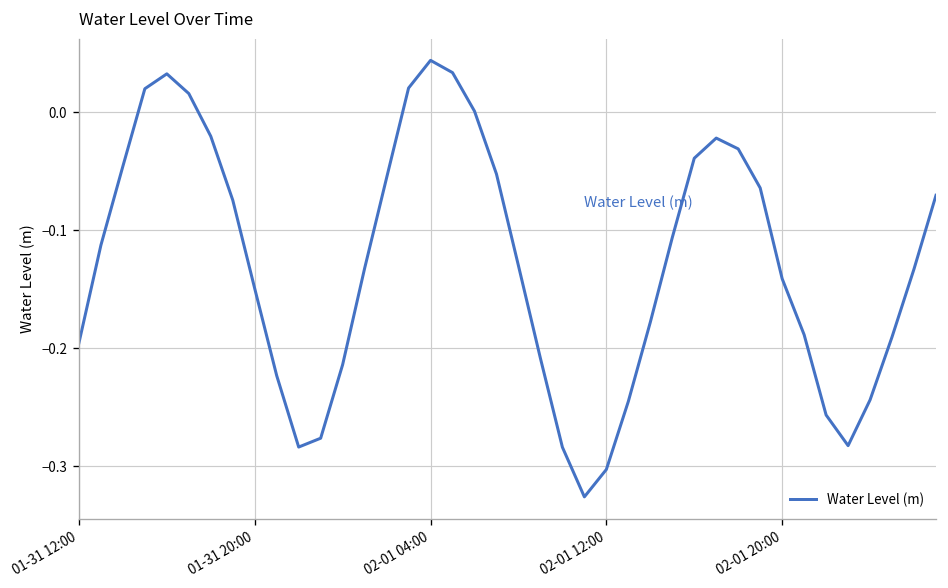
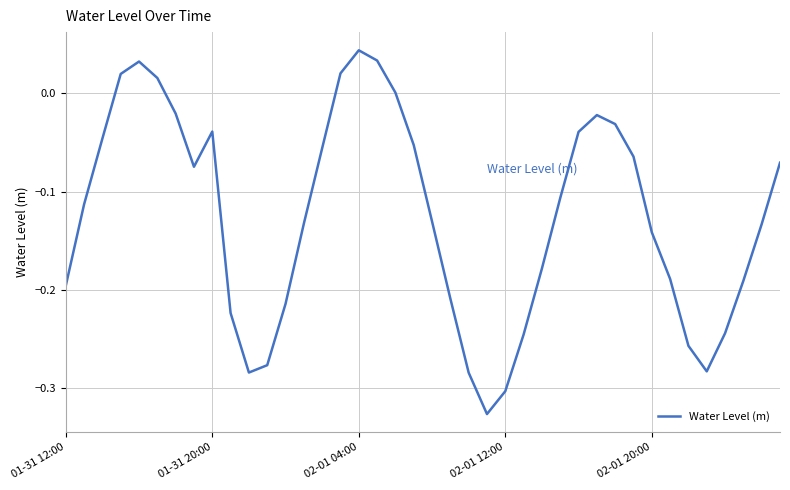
  {
    "01-31 12:00": -0.20,
-   "01-31 20:00": -0.15,
+   "01-31 20:00": -0.04,
    "02-01 04:00": 0.04,
    "02-01 12:00": -0.30,
    "02-01 20:00": -0.14
  }
